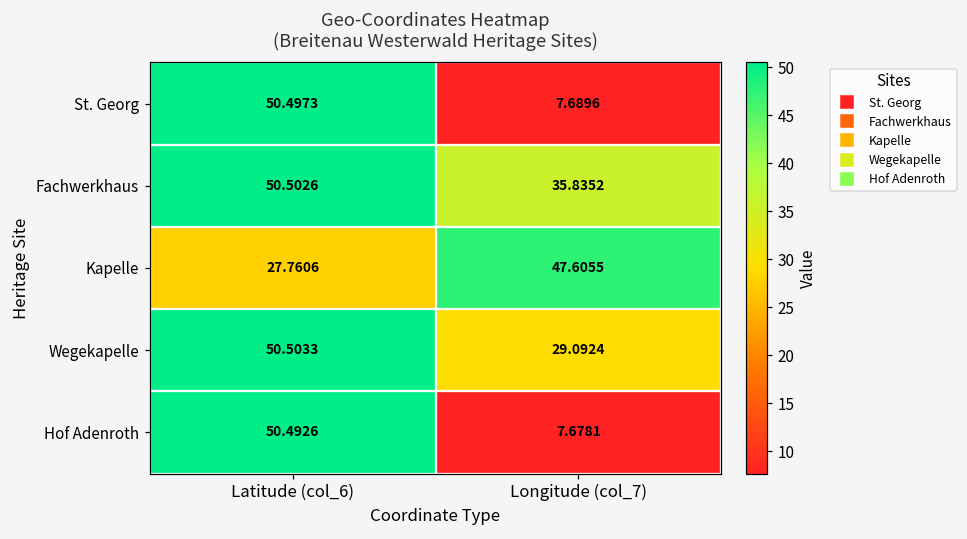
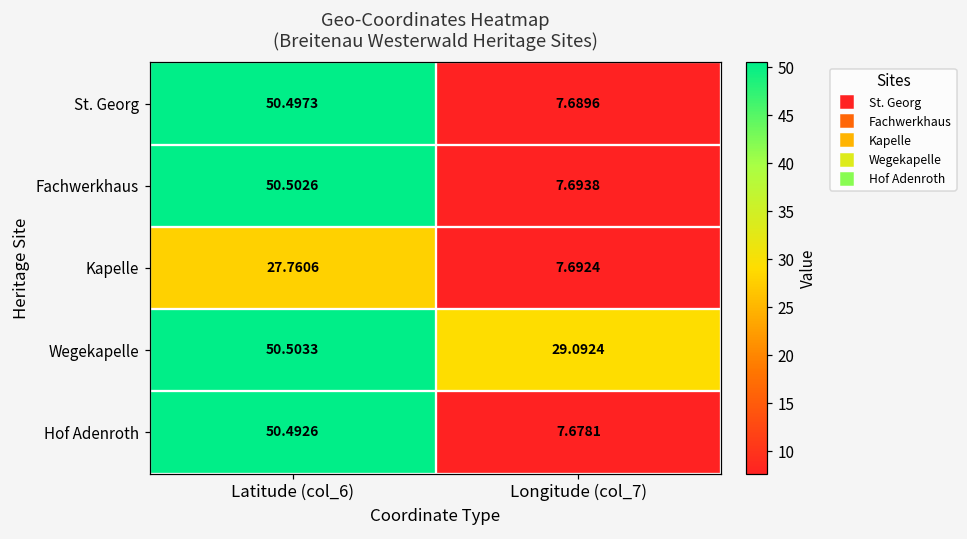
  {
    "St. Georg": {
      "Latitude (col_6)": 50.4973,
      "Longitude (col_7)": 7.6896
    },
    "Fachwerkhaus": {
      "Latitude (col_6)": 50.5026,
-     "Longitude (col_7)": 35.8352
+     "Longitude (col_7)": 7.6938
    },
    "Kapelle": {
      "Latitude (col_6)": 27.7606,
-     "Longitude (col_7)": 47.6055
+     "Longitude (col_7)": 7.6924
    },
    "Wegekapelle": {
      "Latitude (col_6)": 50.5033,
      "Longitude (col_7)": 29.0924
    },
    "Hof Adenroth": {
      "Latitude (col_6)": 50.4926,
      "Longitude (col_7)": 7.6781
    }
  }
